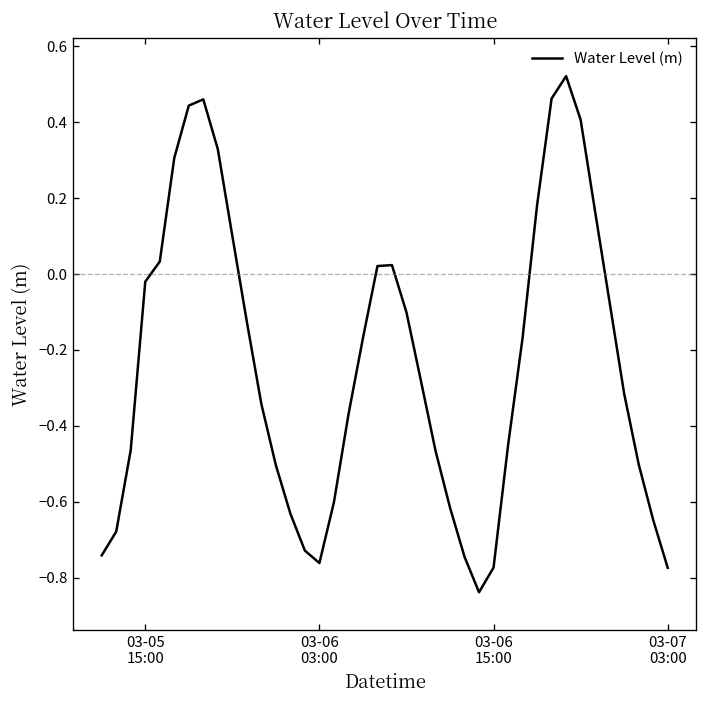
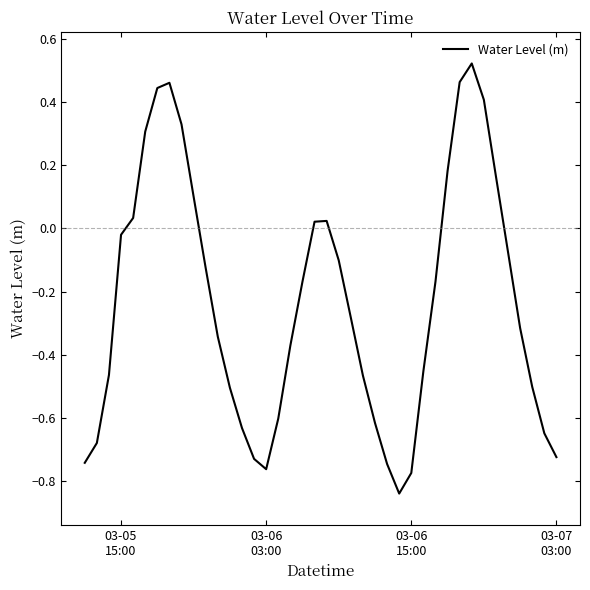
  {
    "03-05 15:00": -0.02,
    "03-06 03:00": -0.76,
    "03-06 15:00": -0.77,
-   "03-07 03:00": -0.77
+   "03-07 03:00": -0.72
  }
